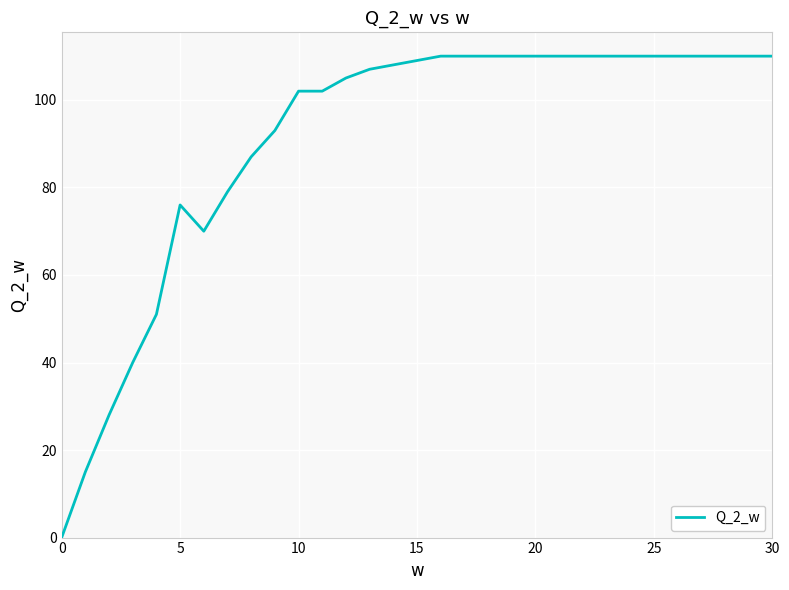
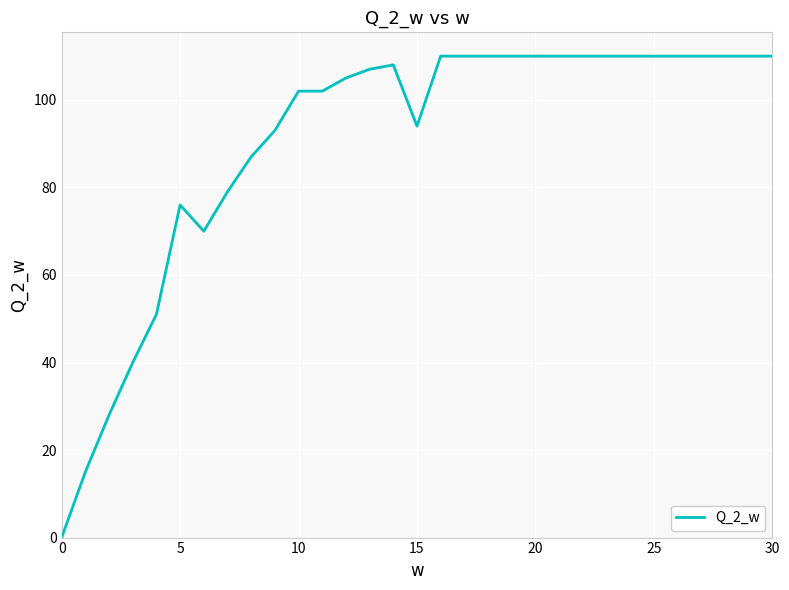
  {
    "0": 0,
    "5": 76,
    "10": 102,
-   "15": 109,
+   "15": 94,
    "20": 110,
    "25": 110,
    "30": 110
  }
